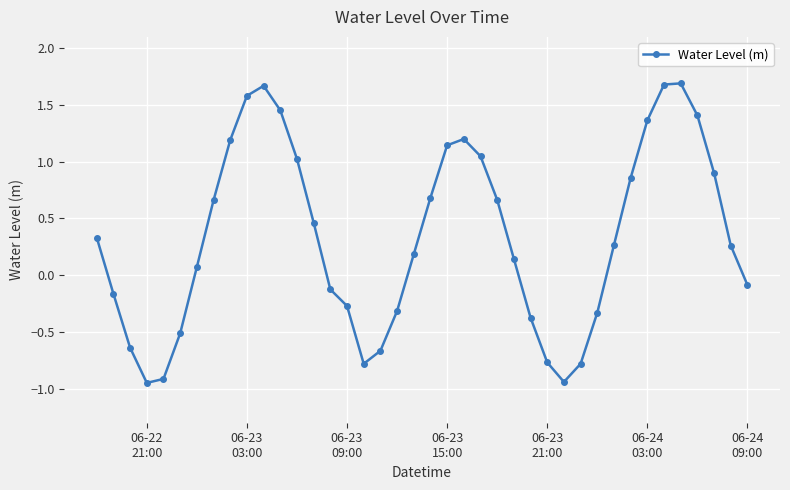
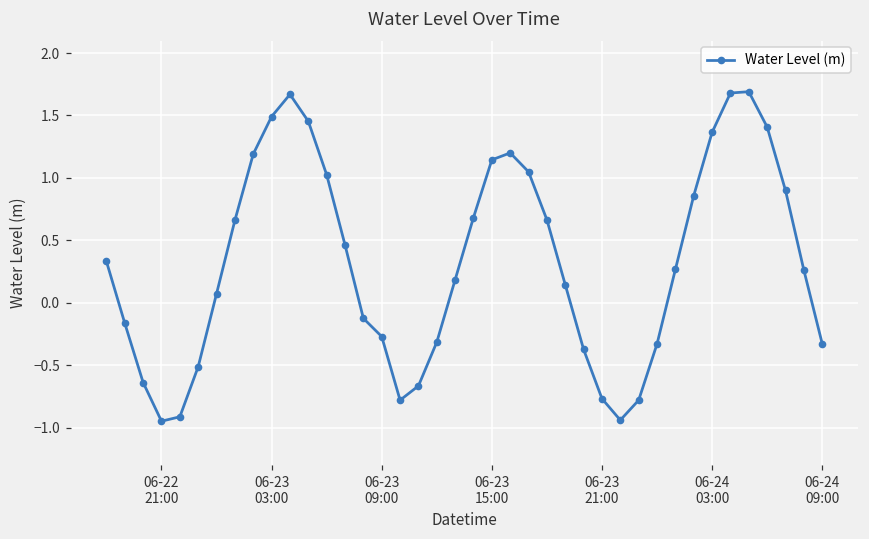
  {
    "06-22 21:00": -0.95,
-   "06-23 03:00": 1.58,
+   "06-23 03:00": 1.49,
    "06-23 09:00": -0.27,
    "06-23 15:00": 1.14,
    "06-23 21:00": -0.77,
    "06-24 03:00": 1.36,
-   "06-24 09:00": -0.09
+   "06-24 09:00": -0.33
  }
